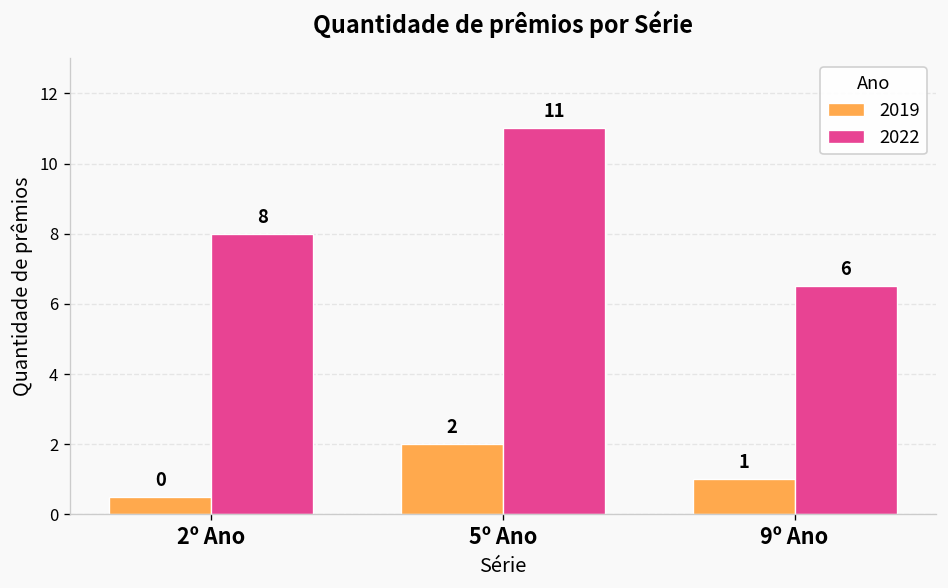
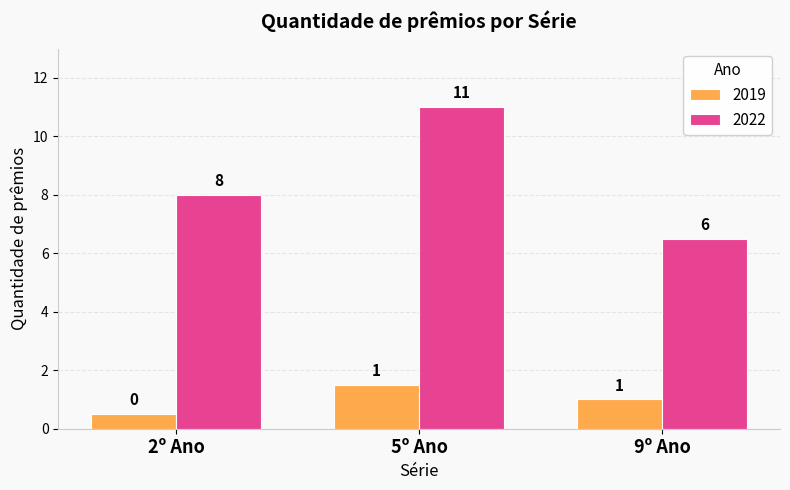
  {
    "2019": {
      "2º Ano": 0,
-     "5º Ano": 2,
+     "5º Ano": 1,
      "9º Ano": 1
    },
    "2022": {
      "2º Ano": 8,
      "5º Ano": 11,
      "9º Ano": 6
    }
  }
